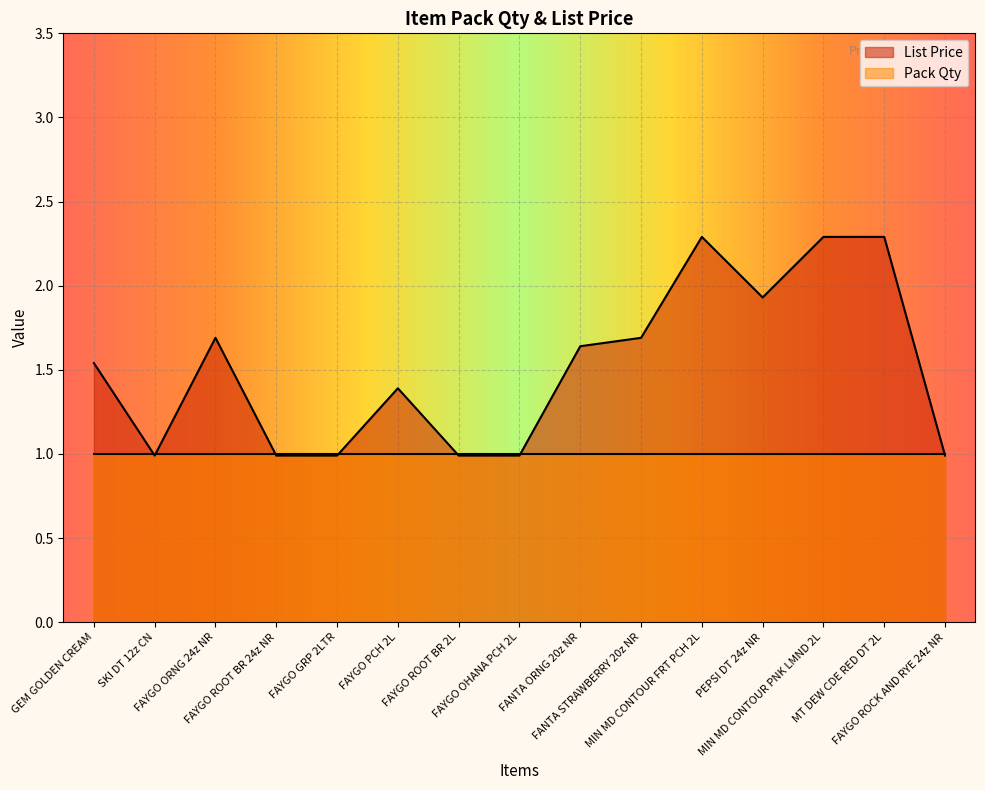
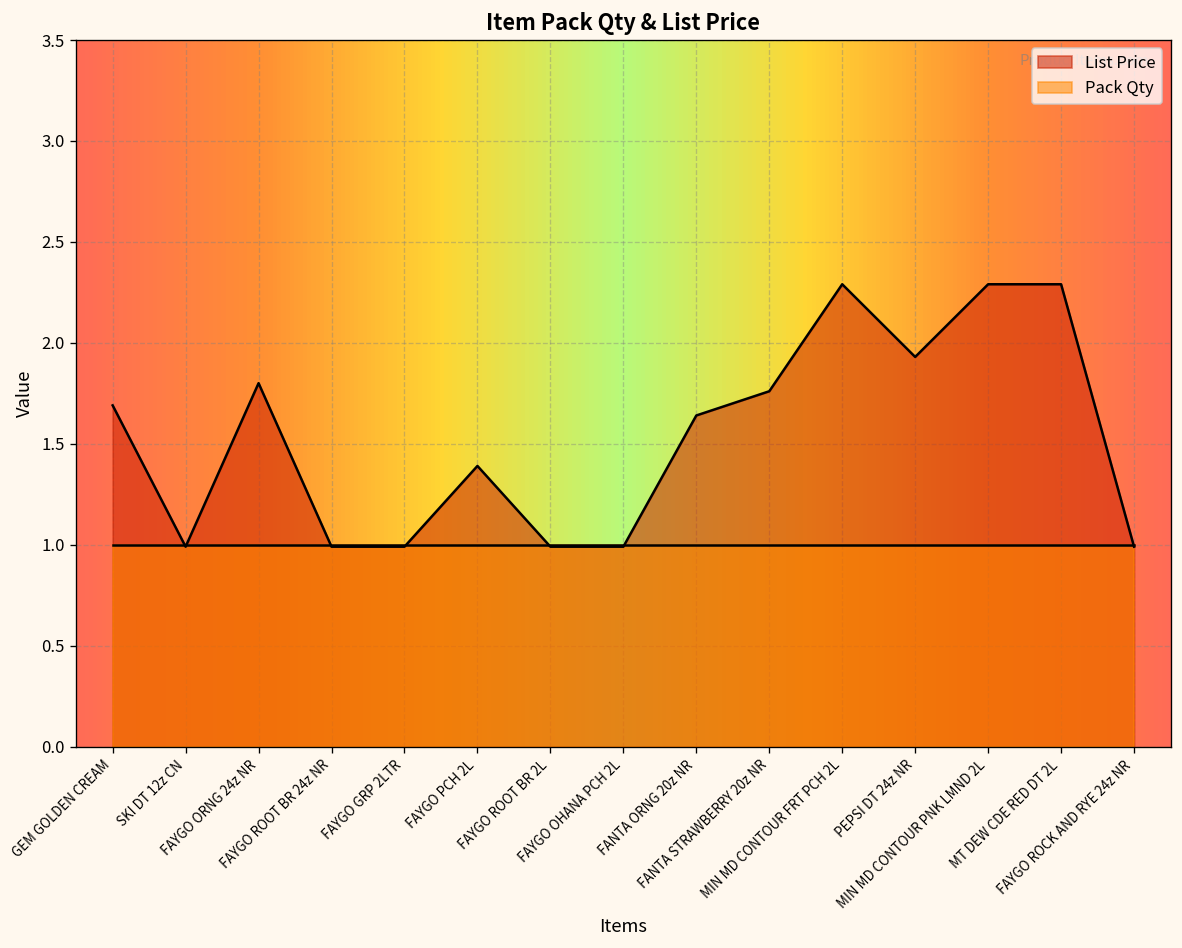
  {
    "List Price": {
-     "GEM GOLDEN CREAM": 1.54,
-     "FAYGO ORNG 24z NR": 1.69,
+     "GEM GOLDEN CREAM": 1.69,
+     "FAYGO ORNG 24z NR": 1.80,
      "FAYGO PCH 2L": 1.39,
      "FANTA ORNG 20z NR": 1.64,
-     "FANTA STRAWBERRY 20z NR": 1.69,
+     "FANTA STRAWBERRY 20z NR": 1.76,
      "MIN MD CONTOUR FRT PCH 2L": 2.29,
      "PEPSI DT 24z NR": 1.93,
      "MIN MD CONTOUR PNK LMND 2L": 2.29,
      "MT DEW CDE RED DT 2L": 2.29
    },
    "Pack Qty": {
      "GEM GOLDEN CREAM": 1.00,
      "FAYGO ORNG 24z NR": 1.00,
      "FAYGO PCH 2L": 1.00,
      "FANTA ORNG 20z NR": 1.00,
      "FANTA STRAWBERRY 20z NR": 1.00,
      "MIN MD CONTOUR FRT PCH 2L": 1.00,
      "PEPSI DT 24z NR": 1.00,
      "MIN MD CONTOUR PNK LMND 2L": 1.00,
      "MT DEW CDE RED DT 2L": 1.00
    }
  }
